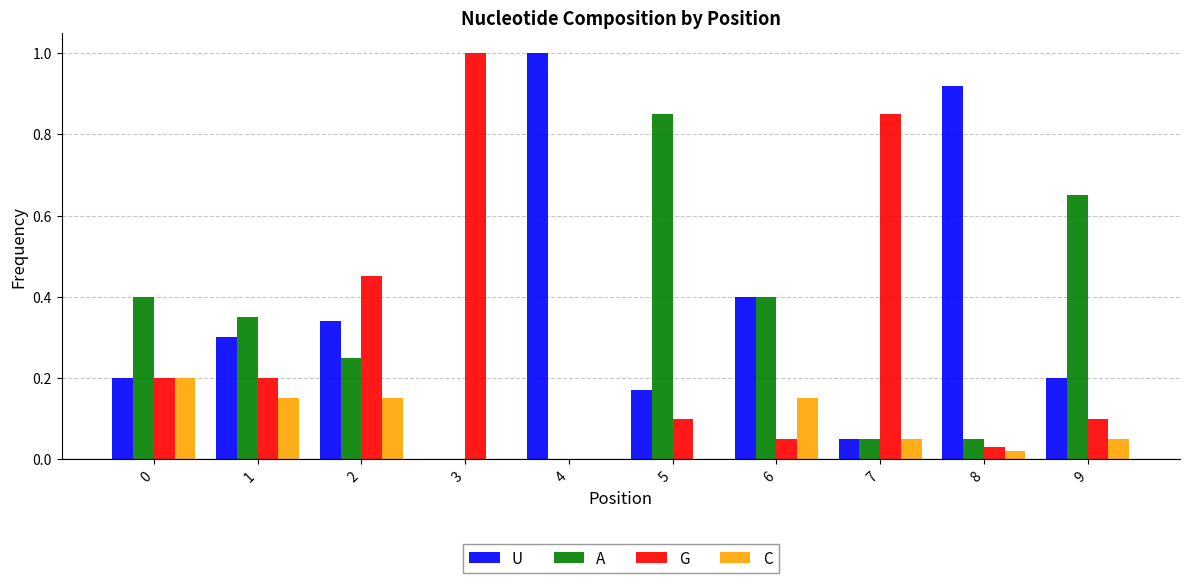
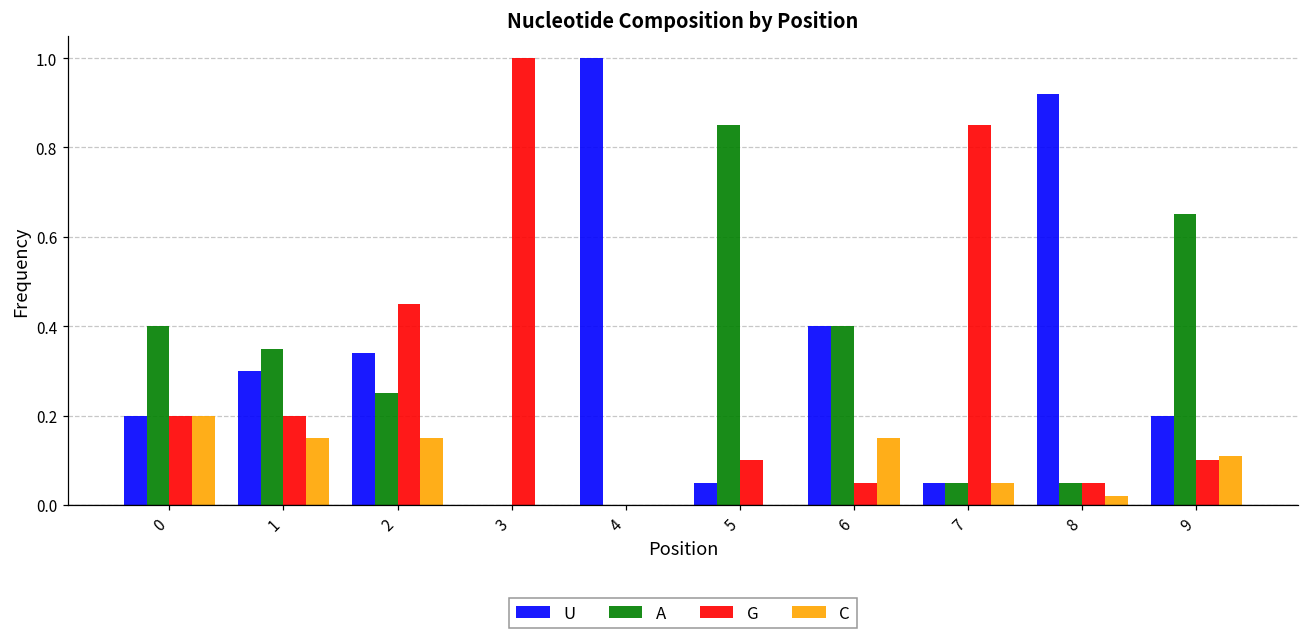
  {
    "U": {
      "0": 0.20,
      "1": 0.30,
      "2": 0.34,
      "3": 0.00,
      "4": 1.00,
-     "5": 0.17,
+     "5": 0.05,
      "6": 0.40,
      "7": 0.05,
      "8": 0.92,
      "9": 0.20
    },
    "A": {
      "0": 0.40,
      "1": 0.35,
      "2": 0.25,
      "3": 0.00,
      "4": 0.00,
      "5": 0.85,
      "6": 0.40,
      "7": 0.05,
      "8": 0.05,
      "9": 0.65
    },
    "G": {
      "0": 0.20,
      "1": 0.20,
      "2": 0.45,
      "3": 1.00,
      "4": 0.00,
      "5": 0.10,
      "6": 0.05,
      "7": 0.85,
-     "8": 0.03,
+     "8": 0.05,
      "9": 0.10
    },
    "C": {
      "0": 0.20,
      "1": 0.15,
      "2": 0.15,
      "3": 0.00,
      "4": 0.00,
      "5": 0.00,
      "6": 0.15,
      "7": 0.05,
      "8": 0.02,
-     "9": 0.05
+     "9": 0.11
    }
  }
